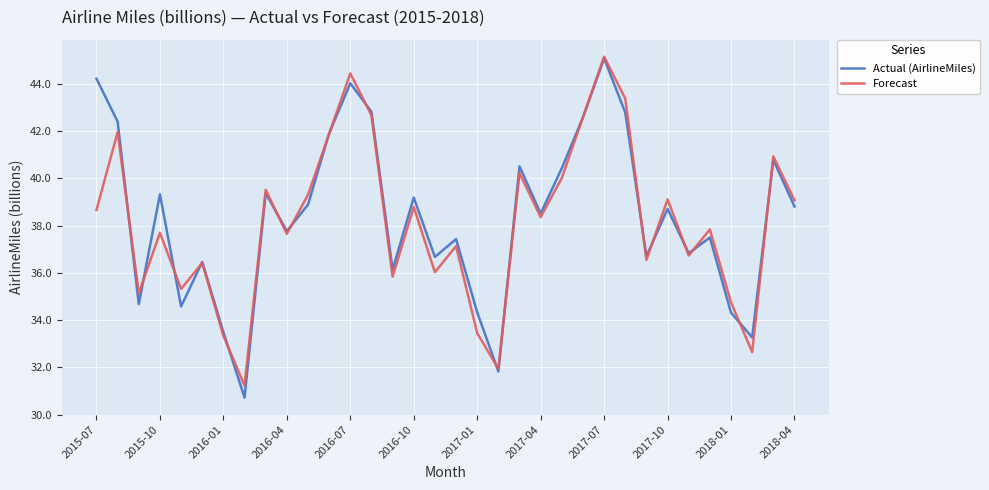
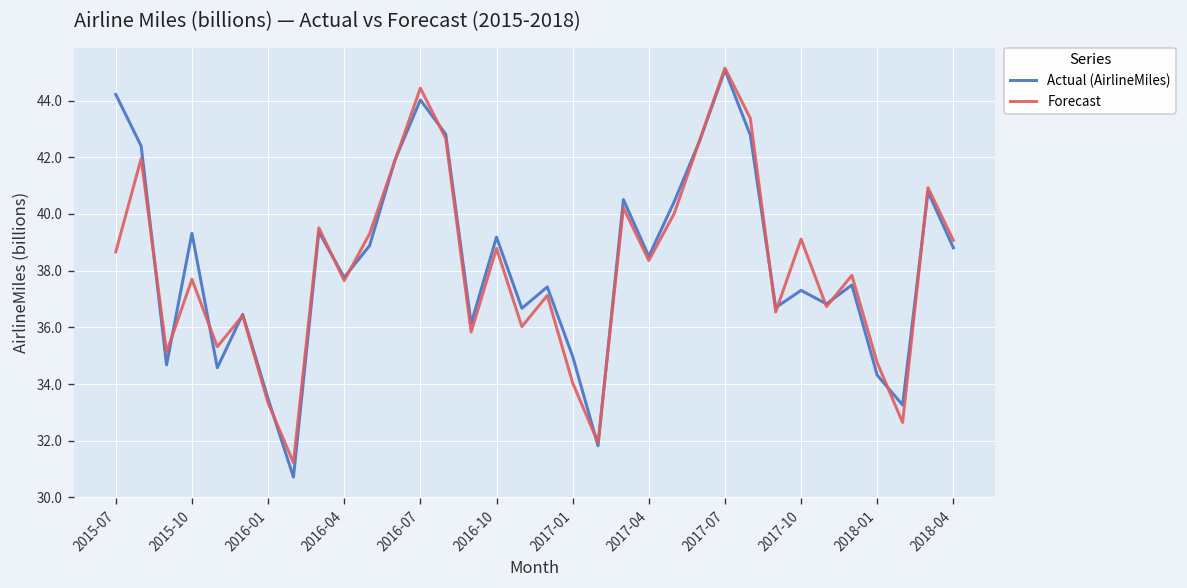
  {
    "Actual (AirlineMiles)": {
      "2015-07": 44.2,
      "2015-10": 39.3,
      "2016-01": 33.5,
      "2016-04": 37.8,
      "2016-07": 44.0,
      "2016-10": 39.2,
-     "2017-01": 34.3,
+     "2017-01": 35.0,
      "2017-04": 38.5,
-     "2017-10": 38.7,
+     "2017-10": 37.3,
      "2018-01": 34.3,
      "2018-04": 38.8
    },
    "Forecast": {
      "2015-07": 38.7,
      "2015-10": 37.7,
      "2016-01": 33.3,
      "2016-04": 37.6,
      "2016-07": 44.4,
      "2016-10": 38.8,
-     "2017-01": 33.4,
+     "2017-01": 34.0,
      "2017-04": 38.4,
      "2017-10": 39.1,
      "2018-01": 34.8,
      "2018-04": 39.1
    }
  }
